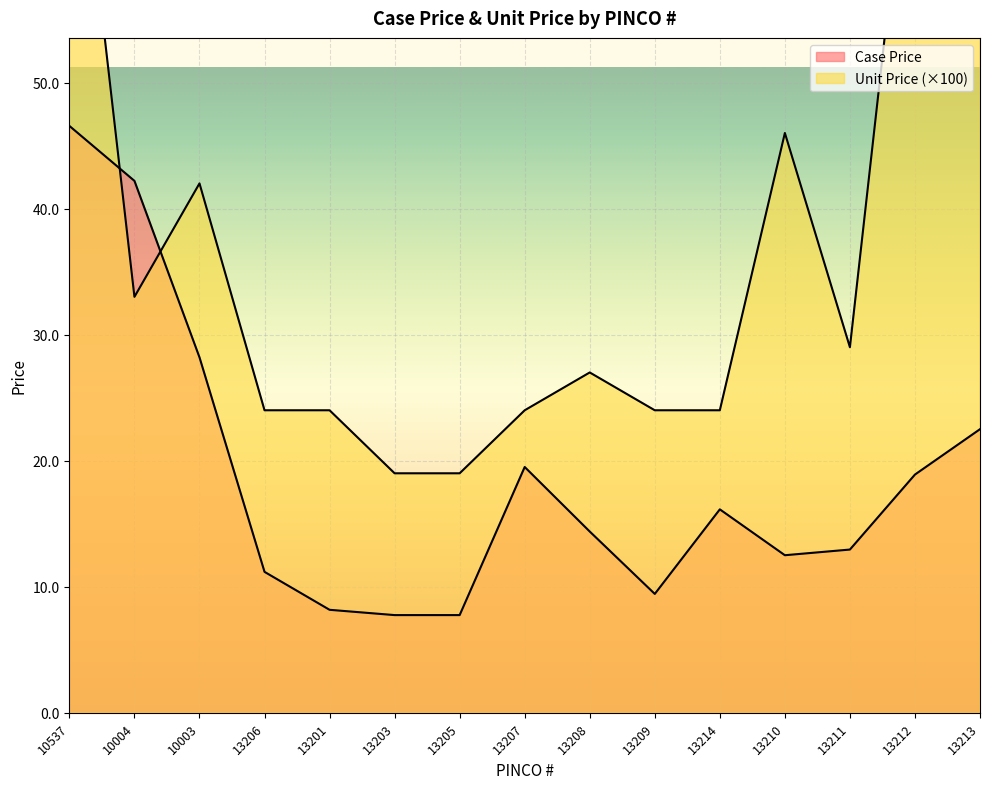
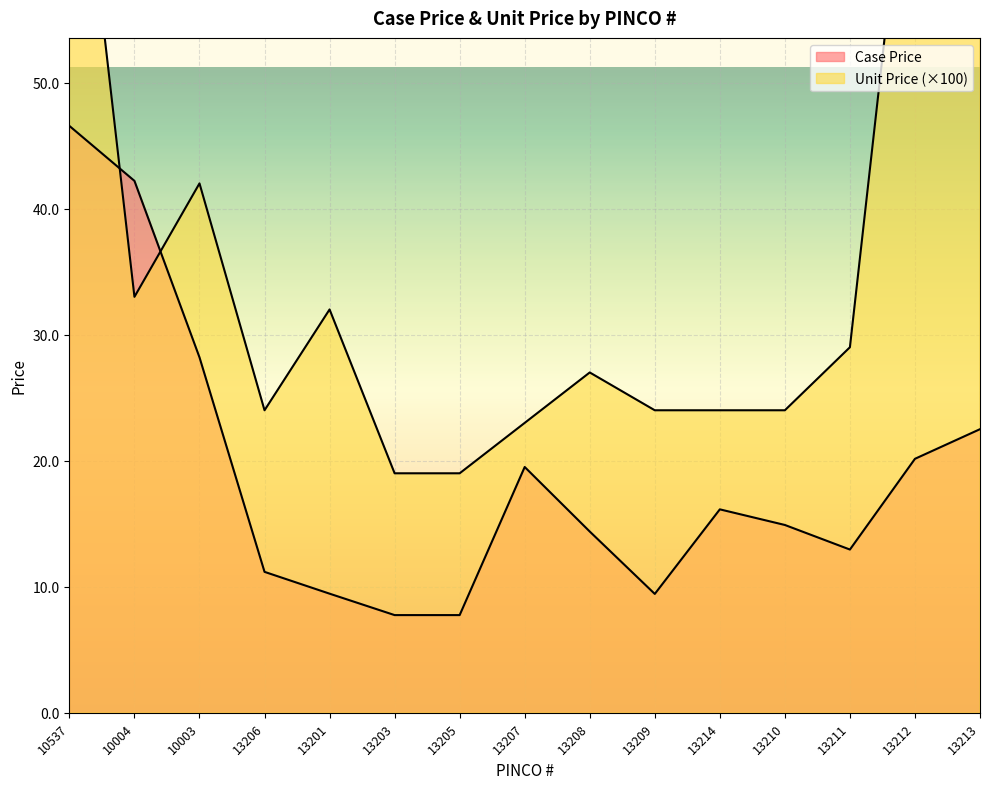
  {
    "Case Price": {
      "10537": 46.6,
      "10004": 42.2,
      "10003": 28.2,
      "13206": 11.2,
-     "13201": 8.2,
+     "13201": 9.5,
      "13203": 7.8,
      "13205": 7.8,
      "13207": 19.5,
      "13208": 14.4,
      "13209": 9.4,
      "13214": 16.1,
-     "13210": 12.5,
+     "13210": 14.9,
      "13211": 13.0,
-     "13212": 18.9,
+     "13212": 20.2,
      "13213": 22.5
    },
    "Unit Price (×100)": {
      "10004": 33.0,
      "10003": 42.0,
      "13206": 24.0,
-     "13201": 24.0,
+     "13201": 32.0,
      "13203": 19.0,
      "13205": 19.0,
-     "13207": 24.0,
+     "13207": 23.0,
      "13208": 27.0,
      "13209": 24.0,
      "13214": 24.0,
-     "13210": 46.0,
+     "13210": 24.0,
      "13211": 29.0
    }
  }
